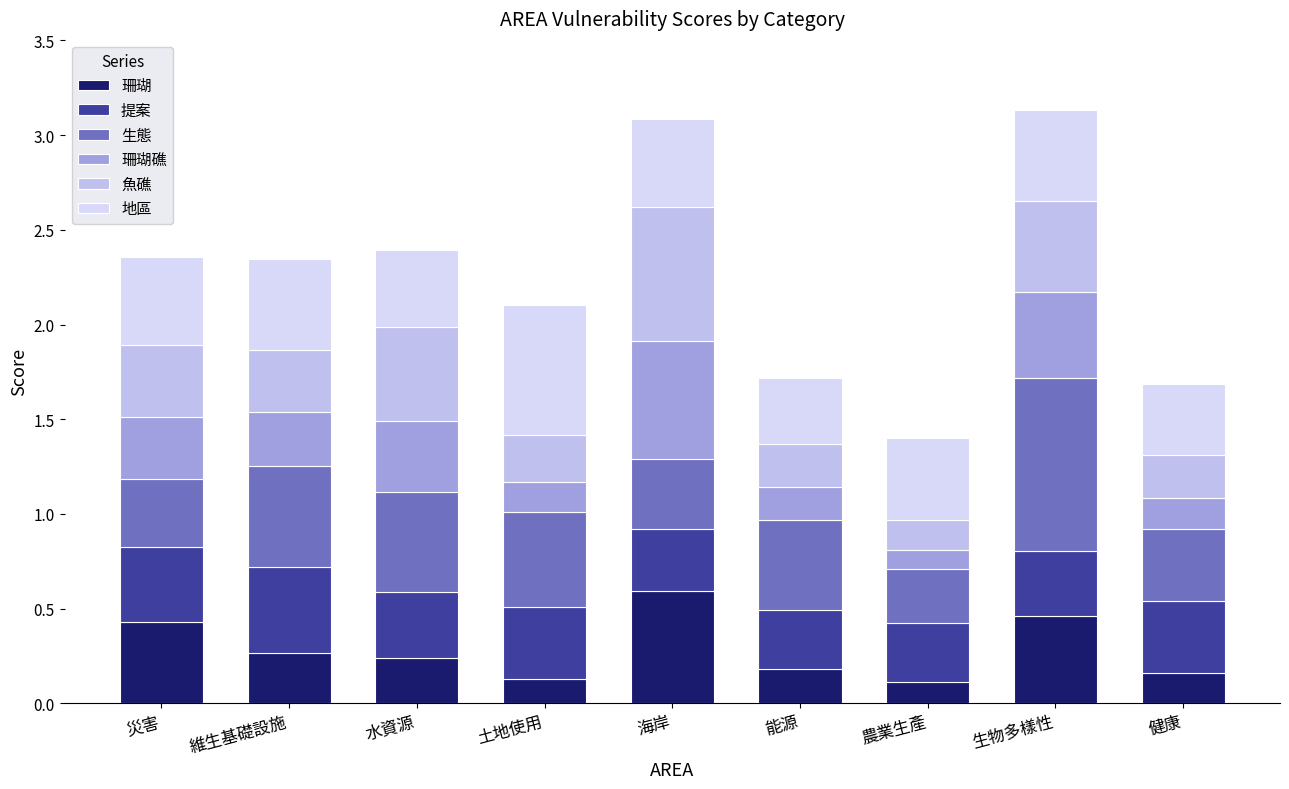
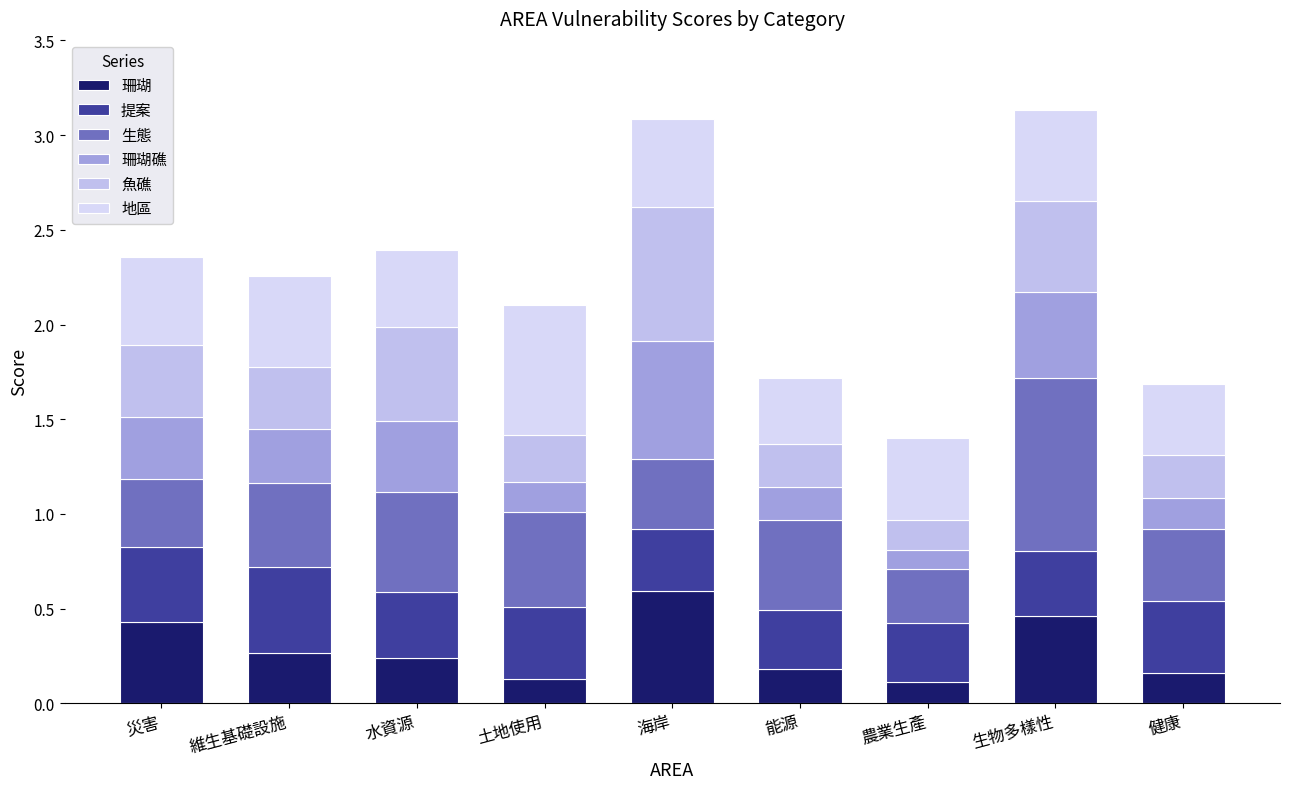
  {
    "珊瑚": {
      "災害": 0.43,
      "維生基礎設施": 0.26,
      "水資源": 0.24,
      "土地使用": 0.13,
      "海岸": 0.59,
      "能源": 0.18,
      "農業生產": 0.11,
      "生物多樣性": 0.46,
      "健康": 0.16
    },
    "提案": {
      "災害": 0.40,
      "維生基礎設施": 0.45,
      "水資源": 0.35,
      "土地使用": 0.38,
      "海岸": 0.33,
      "能源": 0.31,
      "農業生產": 0.31,
      "生物多樣性": 0.34,
      "健康": 0.38
    },
    "生態": {
      "災害": 0.36,
-     "維生基礎設施": 0.53,
+     "維生基礎設施": 0.45,
      "水資源": 0.53,
      "土地使用": 0.50,
      "海岸": 0.37,
      "能源": 0.47,
      "農業生產": 0.28,
      "生物多樣性": 0.92,
      "健康": 0.38
    }
  }
